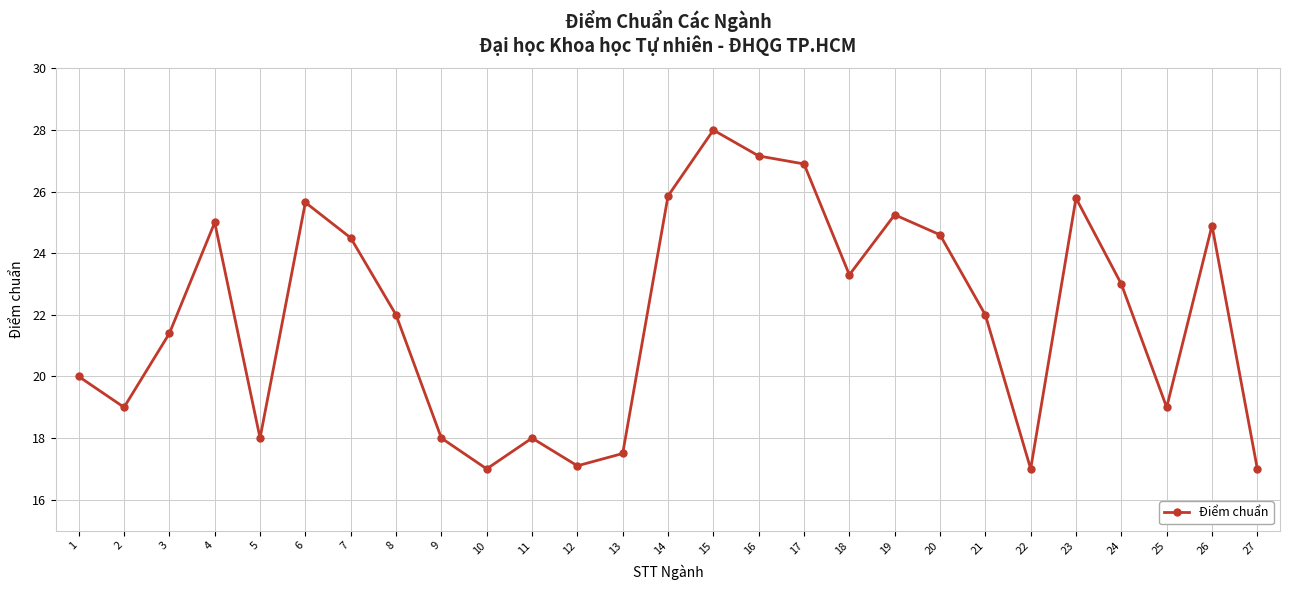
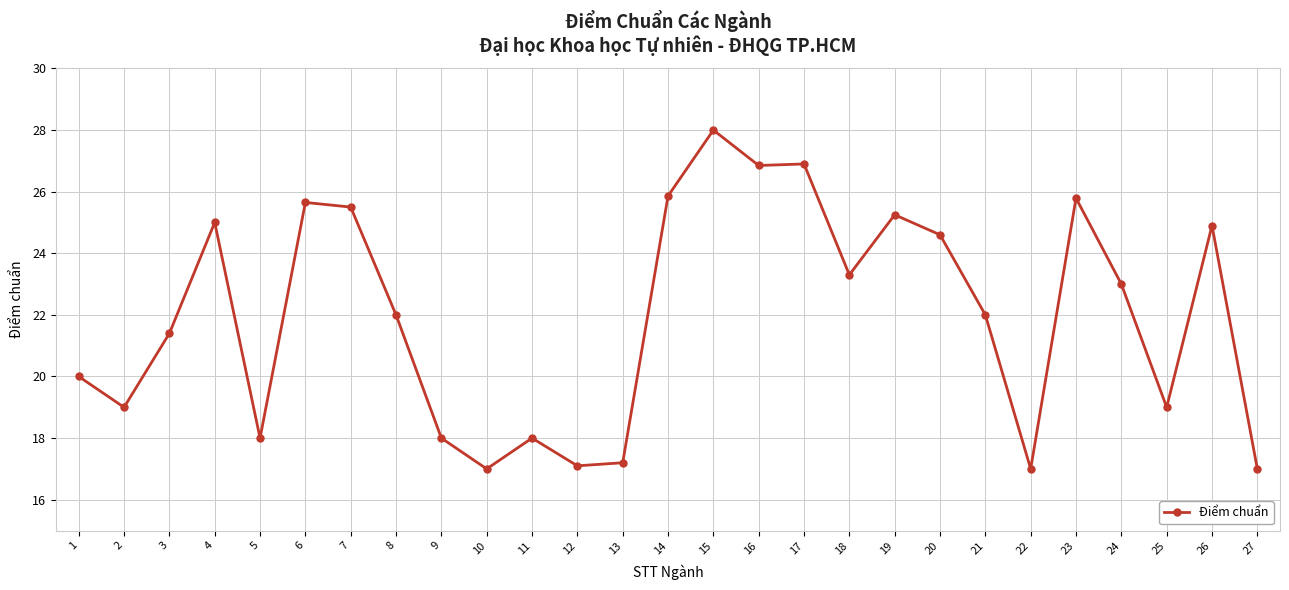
  {
    "1": 20.0,
    "2": 19.0,
    "3": 21.4,
    "4": 25.0,
    "5": 18.0,
    "6": 25.7,
-   "7": 24.5,
+   "7": 25.5,
    "8": 22.0,
    "9": 18.0,
    "10": 17.0,
    "11": 18.0,
    "12": 17.1,
-   "13": 17.5,
+   "13": 17.2,
    "14": 25.9,
    "15": 28.0,
-   "16": 27.2,
+   "16": 26.9,
    "17": 26.9,
    "18": 23.3,
    "19": 25.3,
    "20": 24.6,
    "21": 22.0,
    "22": 17.0,
    "23": 25.8,
    "24": 23.0,
    "25": 19.0,
    "26": 24.9,
    "27": 17.0
  }
